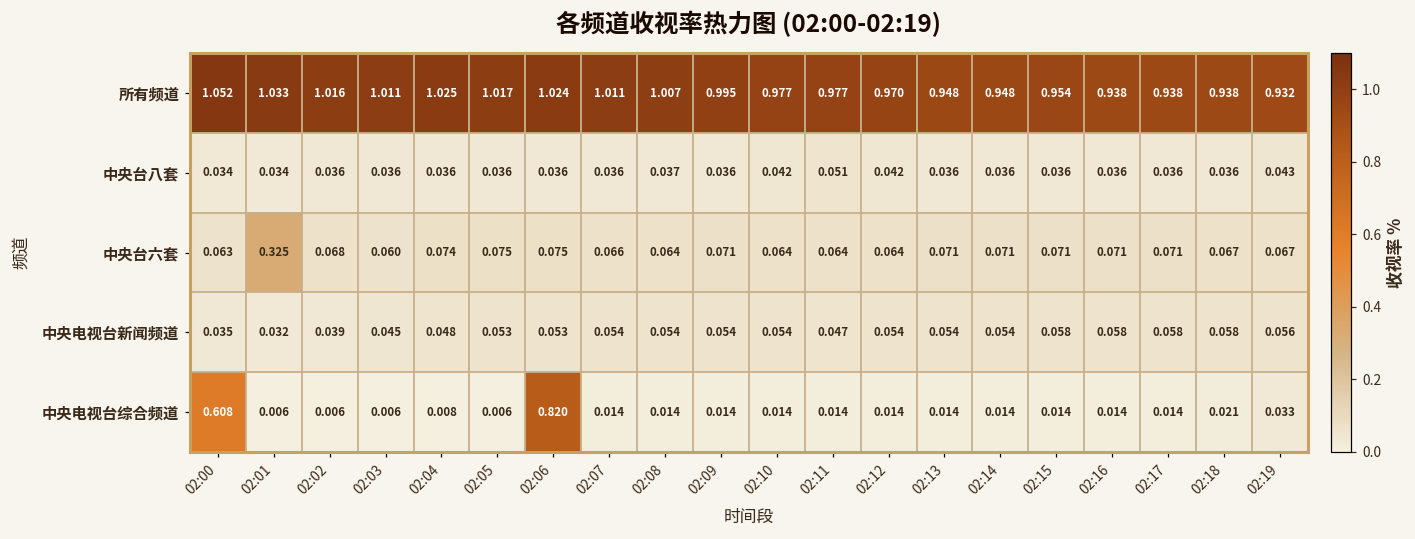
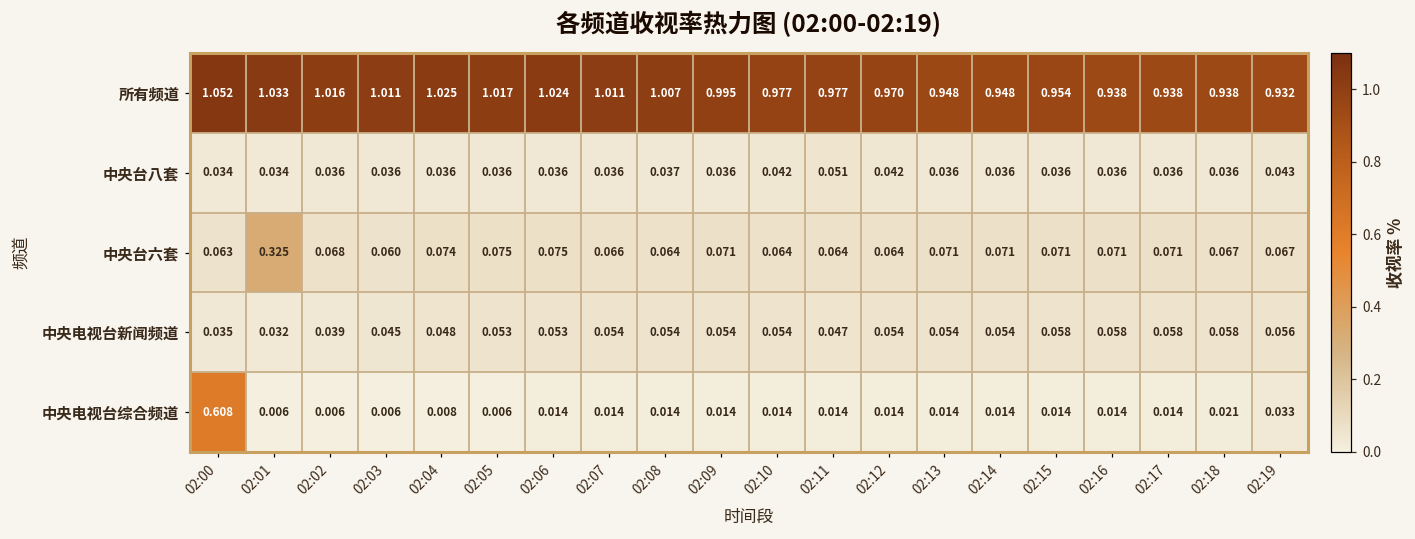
  {
    "所有频道": {
      "02:00": 1.052,
      "02:01": 1.033,
      "02:02": 1.016,
      "02:03": 1.011,
      "02:04": 1.025,
      "02:05": 1.017,
      "02:06": 1.024,
      "02:07": 1.011,
      "02:08": 1.007,
      "02:09": 0.995,
      "02:10": 0.977,
      "02:11": 0.977,
      "02:12": 0.970,
      "02:13": 0.948,
      "02:14": 0.948,
      "02:15": 0.954,
      "02:16": 0.938,
      "02:17": 0.938,
      "02:18": 0.938,
      "02:19": 0.932
    },
    "中央台八套": {
      "02:00": 0.034,
      "02:01": 0.034,
      "02:02": 0.036,
      "02:03": 0.036,
      "02:04": 0.036,
      "02:05": 0.036,
      "02:06": 0.036,
      "02:07": 0.036,
      "02:08": 0.037,
      "02:09": 0.036,
      "02:10": 0.042,
      "02:11": 0.051,
      "02:12": 0.042,
      "02:13": 0.036,
      "02:14": 0.036,
      "02:15": 0.036,
      "02:16": 0.036,
      "02:17": 0.036,
      "02:18": 0.036,
      "02:19": 0.043
    },
    "中央台六套": {
      "02:00": 0.063,
      "02:01": 0.325,
      "02:02": 0.068,
      "02:03": 0.060,
      "02:04": 0.074,
      "02:05": 0.075,
      "02:06": 0.075,
      "02:07": 0.066,
      "02:08": 0.064,
      "02:09": 0.071,
      "02:10": 0.064,
      "02:11": 0.064,
      "02:12": 0.064,
      "02:13": 0.071,
      "02:14": 0.071,
      "02:15": 0.071,
      "02:16": 0.071,
      "02:17": 0.071,
      "02:18": 0.067,
      "02:19": 0.067
    },
    "中央电视台新闻频道": {
      "02:00": 0.035,
      "02:01": 0.032,
      "02:02": 0.039,
      "02:03": 0.045,
      "02:04": 0.048,
      "02:05": 0.053,
      "02:06": 0.053,
      "02:07": 0.054,
      "02:08": 0.054,
      "02:09": 0.054,
      "02:10": 0.054,
      "02:11": 0.047,
      "02:12": 0.054,
      "02:13": 0.054,
      "02:14": 0.054,
      "02:15": 0.058,
      "02:16": 0.058,
      "02:17": 0.058,
      "02:18": 0.058,
      "02:19": 0.056
    },
    "中央电视台综合频道": {
      "02:00": 0.608,
      "02:01": 0.006,
      "02:02": 0.006,
      "02:03": 0.006,
      "02:04": 0.008,
      "02:05": 0.006,
-     "02:06": 0.820,
+     "02:06": 0.014,
      "02:07": 0.014,
      "02:08": 0.014,
      "02:09": 0.014,
      "02:10": 0.014,
      "02:11": 0.014,
      "02:12": 0.014,
      "02:13": 0.014,
      "02:14": 0.014,
      "02:15": 0.014,
      "02:16": 0.014,
      "02:17": 0.014,
      "02:18": 0.021,
      "02:19": 0.033
    }
  }
